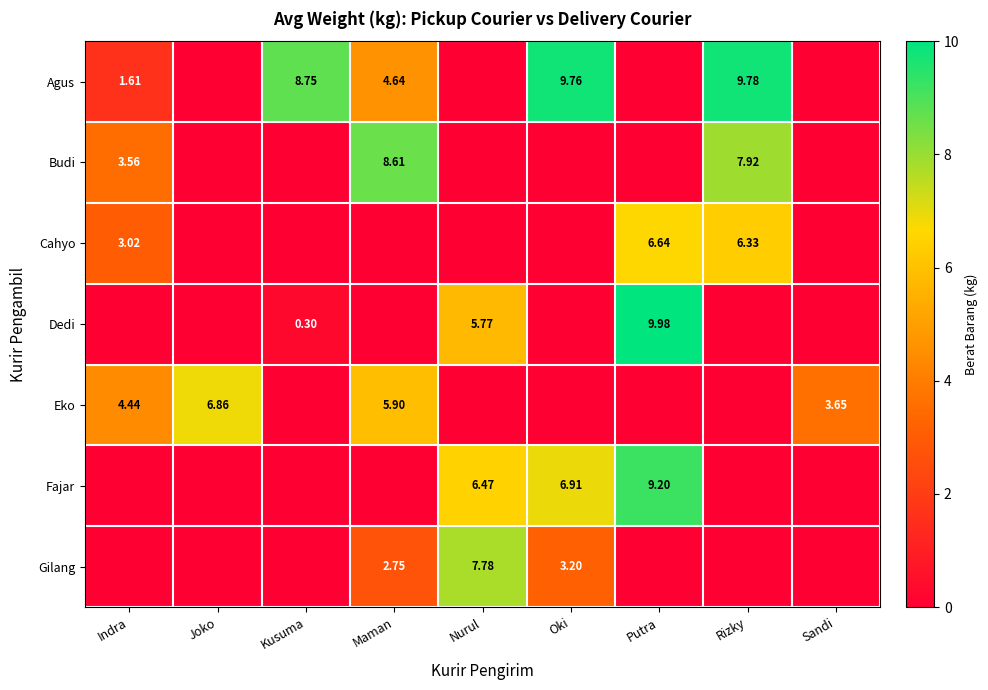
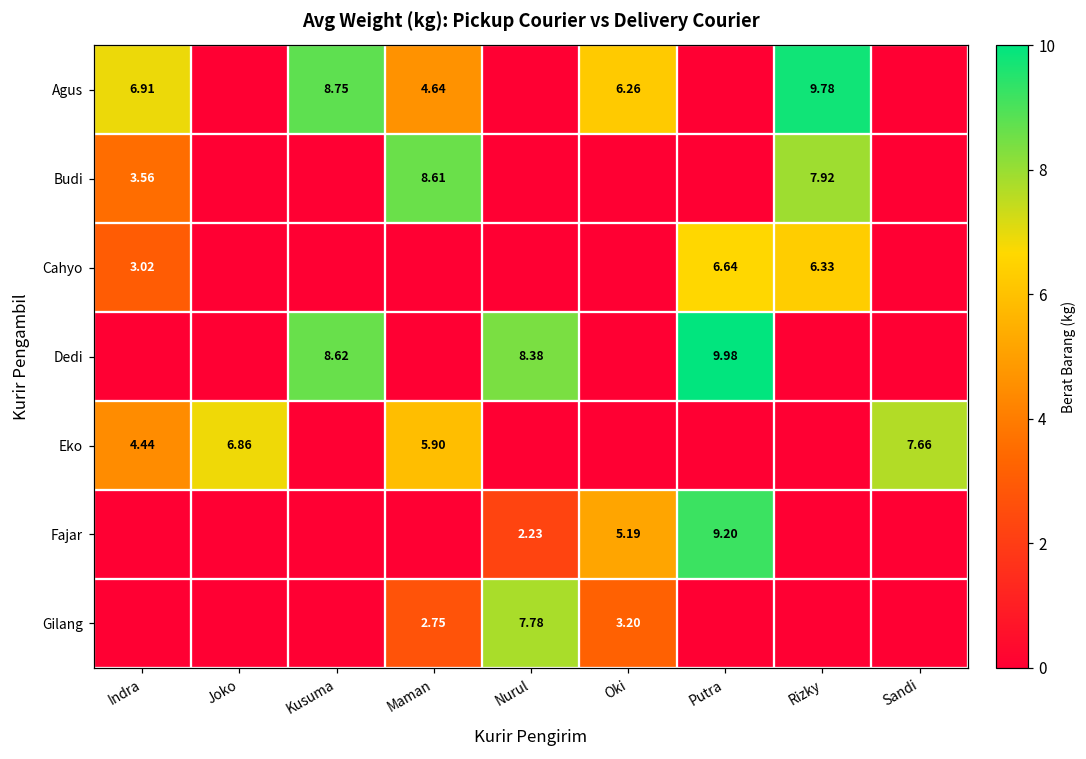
  {
    "Agus": {
-     "Indra": 1.61,
+     "Indra": 6.91,
      "Kusuma": 8.75,
      "Maman": 4.64,
-     "Oki": 9.76,
+     "Oki": 6.26,
      "Rizky": 9.78
    },
    "Budi": {
      "Indra": 3.56,
      "Maman": 8.61,
      "Rizky": 7.92
    },
    "Cahyo": {
      "Indra": 3.02,
      "Putra": 6.64,
      "Rizky": 6.33
    },
    "Dedi": {
-     "Kusuma": 0.30,
-     "Nurul": 5.77,
+     "Kusuma": 8.62,
+     "Nurul": 8.38,
      "Putra": 9.98
    },
    "Eko": {
      "Indra": 4.44,
      "Joko": 6.86,
      "Maman": 5.90,
-     "Sandi": 3.65
+     "Sandi": 7.66
    },
    "Fajar": {
-     "Nurul": 6.47,
-     "Oki": 6.91,
+     "Nurul": 2.23,
+     "Oki": 5.19,
      "Putra": 9.20
    },
    "Gilang": {
      "Maman": 2.75,
      "Nurul": 7.78,
      "Oki": 3.20
    }
  }
